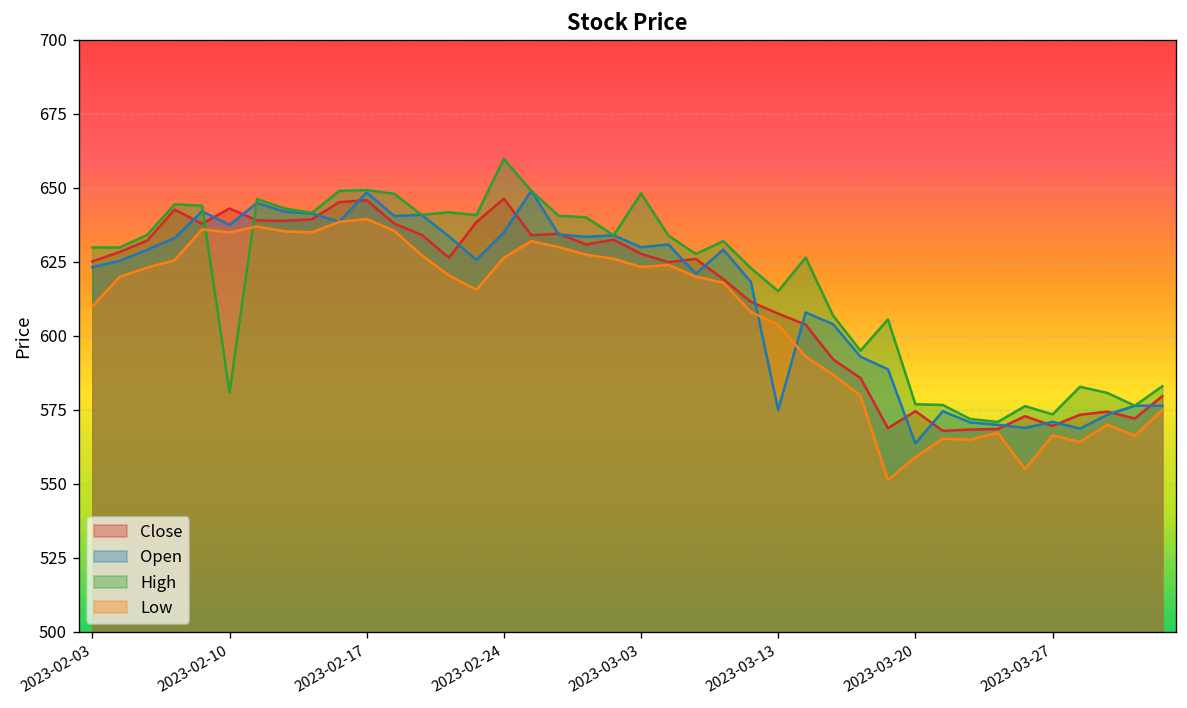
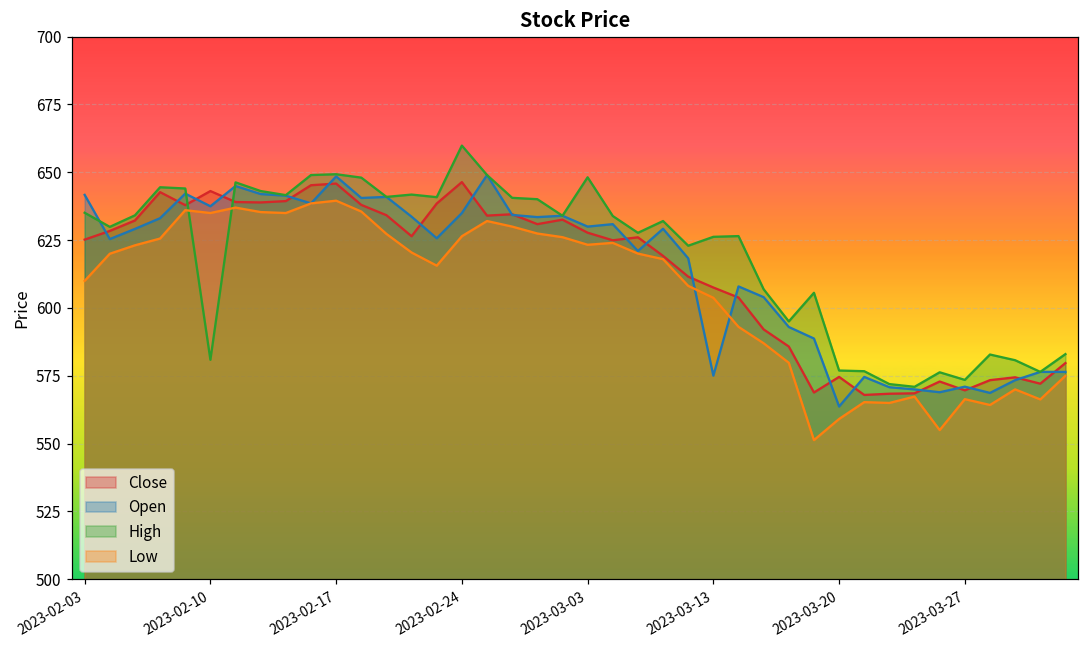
  {
    "Open": {
-     "2023-02-03": 623,
+     "2023-02-03": 642,
      "2023-02-10": 638,
      "2023-02-24": 635,
      "2023-03-03": 630,
      "2023-03-13": 575,
      "2023-03-20": 564,
      "2023-03-27": 571
    },
    "High": {
-     "2023-02-03": 630,
+     "2023-02-03": 635,
      "2023-02-10": 581,
      "2023-02-24": 660,
      "2023-03-03": 648,
-     "2023-03-13": 615,
+     "2023-03-13": 626,
      "2023-03-20": 577,
      "2023-03-27": 574
    }
  }
